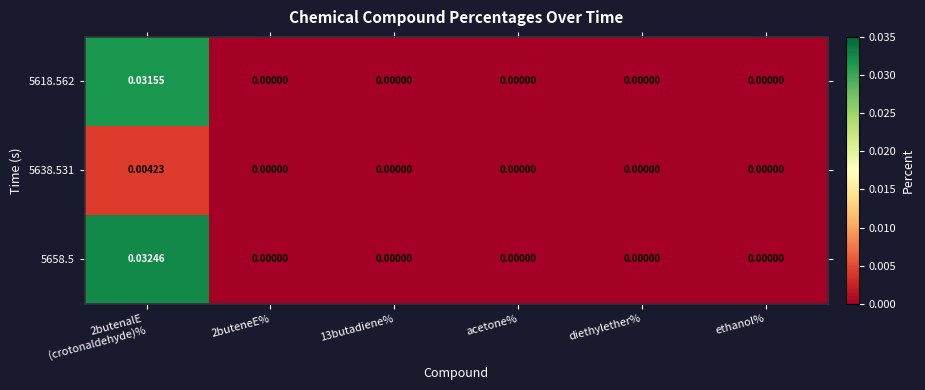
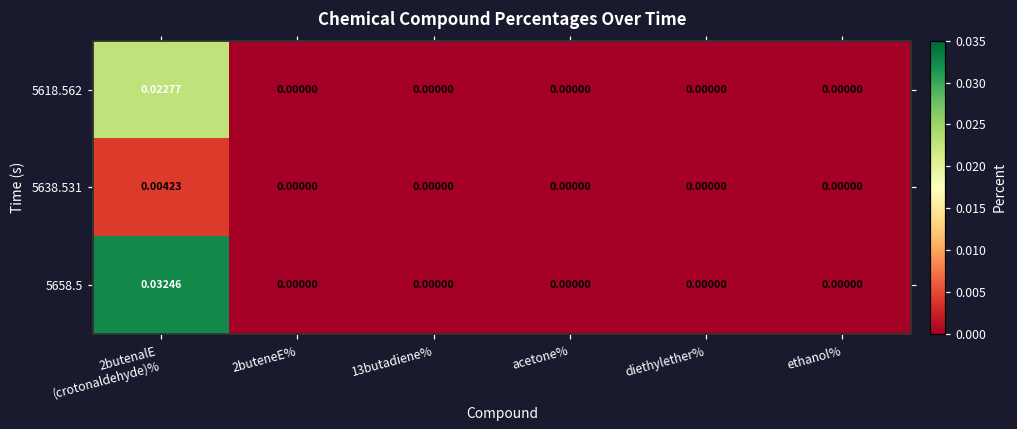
  {
    "5618.562": {
-     "2butenalE (crotonaldehyde)%": 0.03155,
+     "2butenalE (crotonaldehyde)%": 0.02277,
      "2buteneE%": 0.00000,
      "13butadiene%": 0.00000,
      "acetone%": 0.00000,
      "diethylether%": 0.00000,
      "ethanol%": 0.00000
    },
    "5638.531": {
      "2butenalE (crotonaldehyde)%": 0.00423,
      "2buteneE%": 0.00000,
      "13butadiene%": 0.00000,
      "acetone%": 0.00000,
      "diethylether%": 0.00000,
      "ethanol%": 0.00000
    },
    "5658.5": {
      "2butenalE (crotonaldehyde)%": 0.03246,
      "2buteneE%": 0.00000,
      "13butadiene%": 0.00000,
      "acetone%": 0.00000,
      "diethylether%": 0.00000,
      "ethanol%": 0.00000
    }
  }
